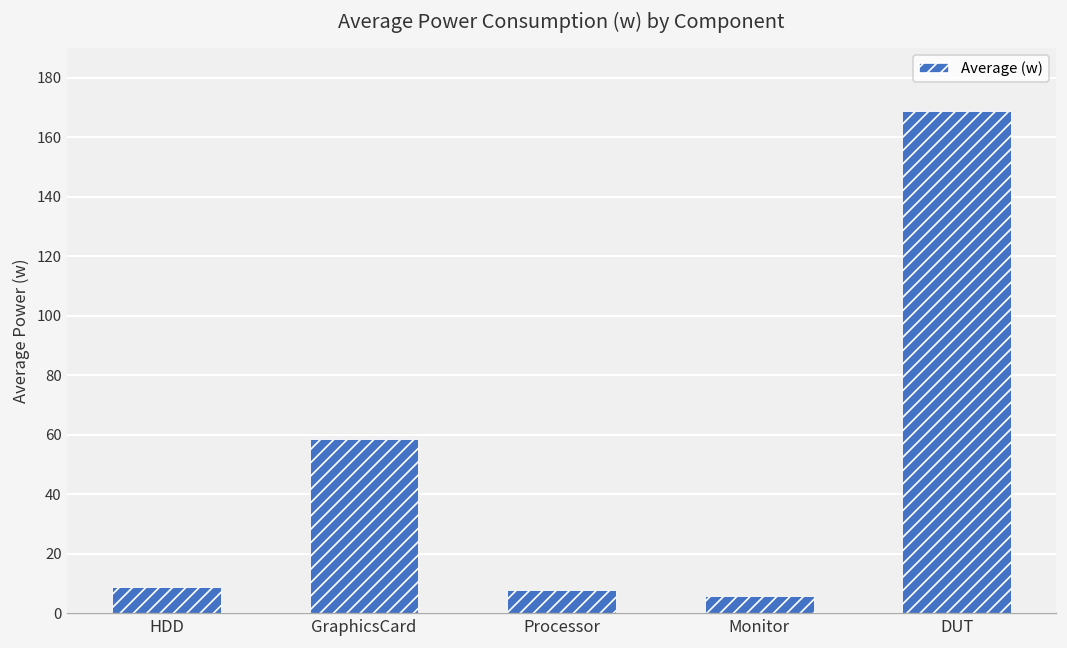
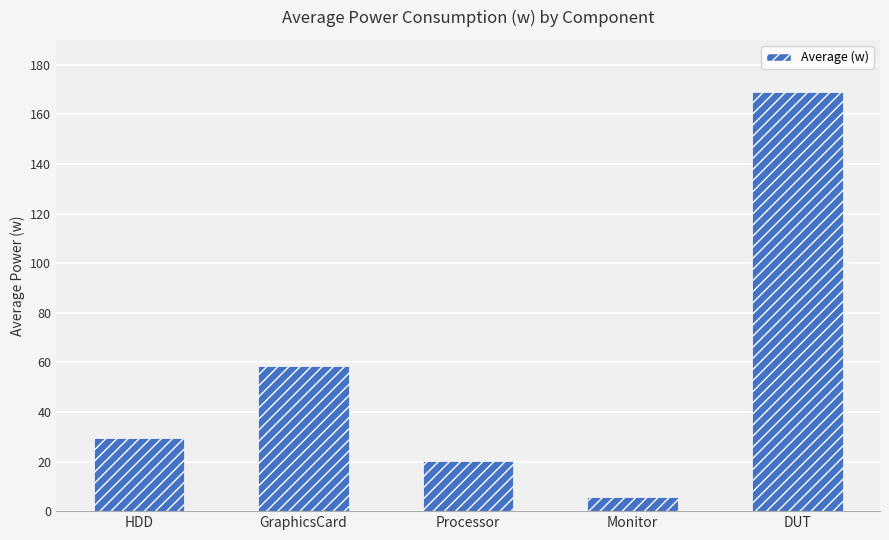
  {
-   "HDD": 9,
+   "HDD": 29,
    "GraphicsCard": 58,
-   "Processor": 8,
+   "Processor": 20,
    "Monitor": 6,
    "DUT": 169
  }
